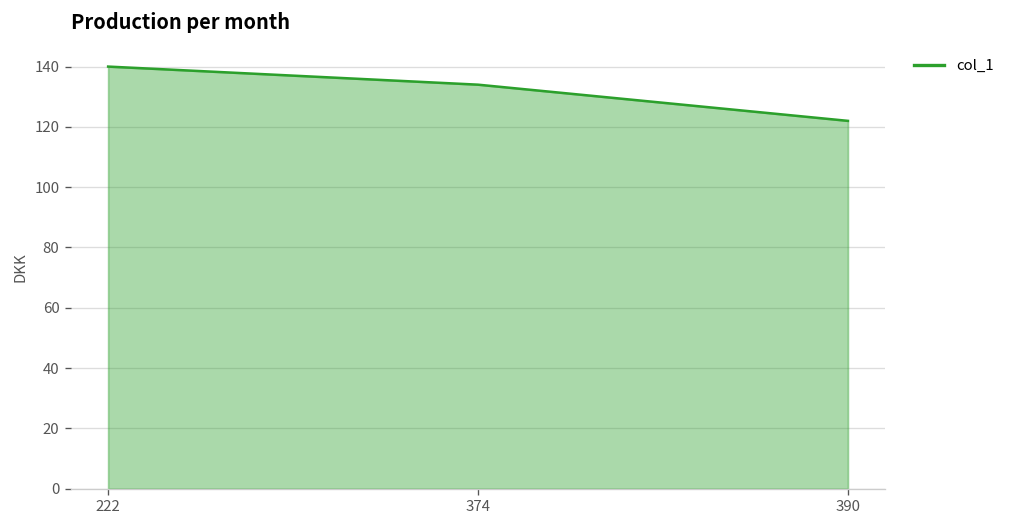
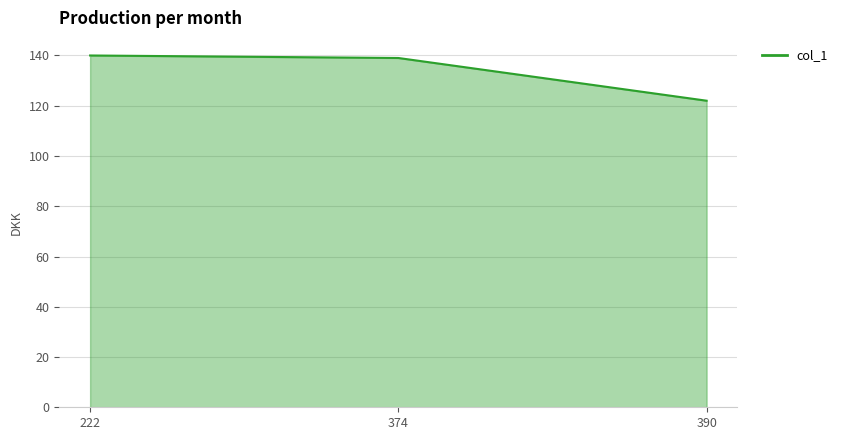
  {
    "222": 140,
-   "374": 134,
+   "374": 139,
    "390": 122
  }
